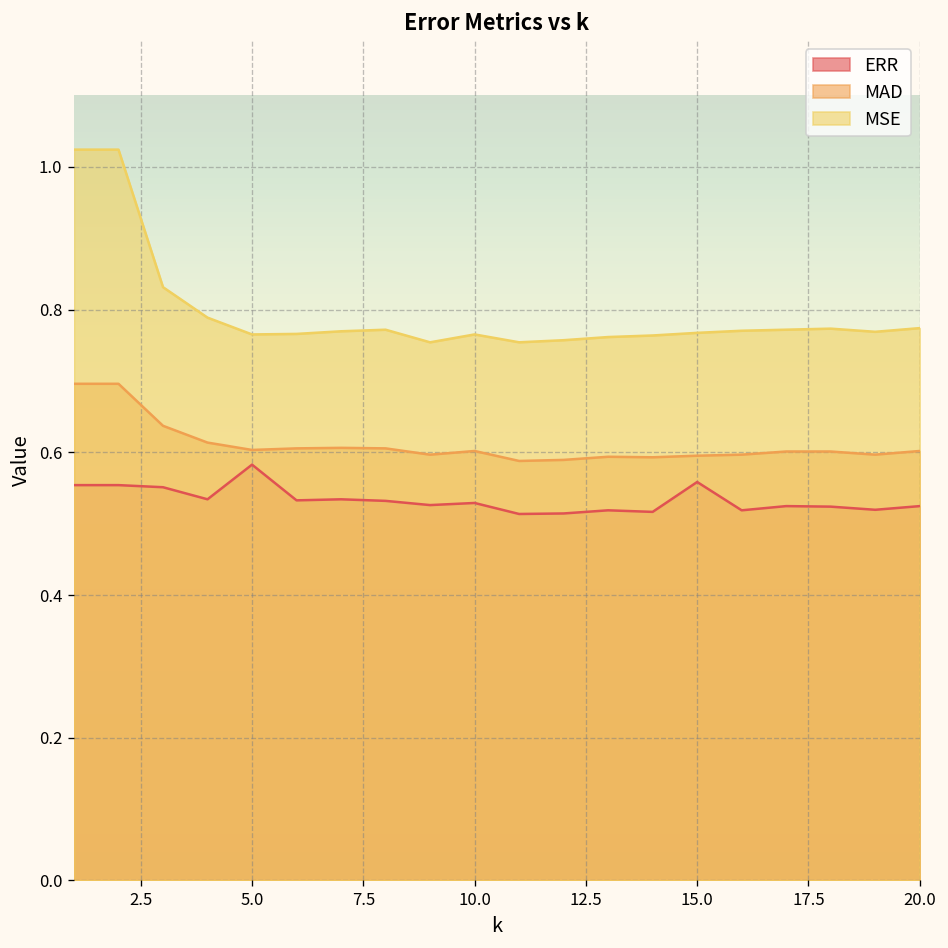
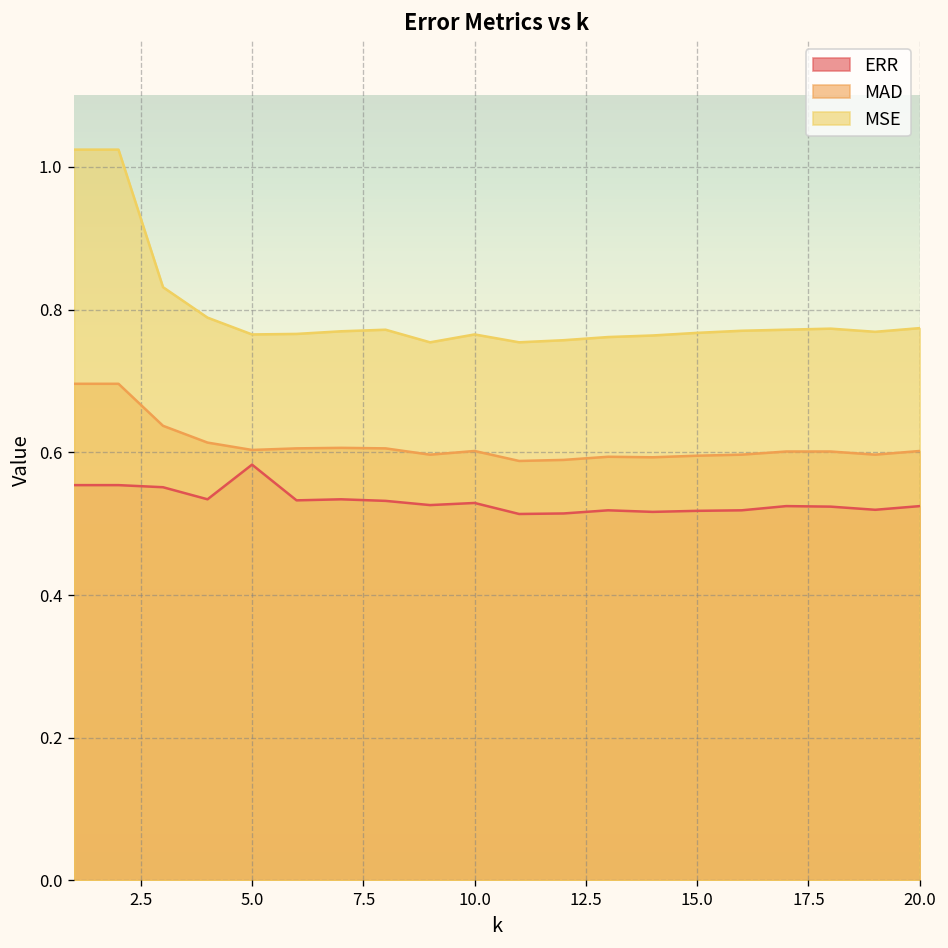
  {
    "ERR": {
      "5.0": 0.58,
      "10.0": 0.53,
-     "15.0": 0.56,
+     "15.0": 0.52,
      "20.0": 0.52
    }
  }
